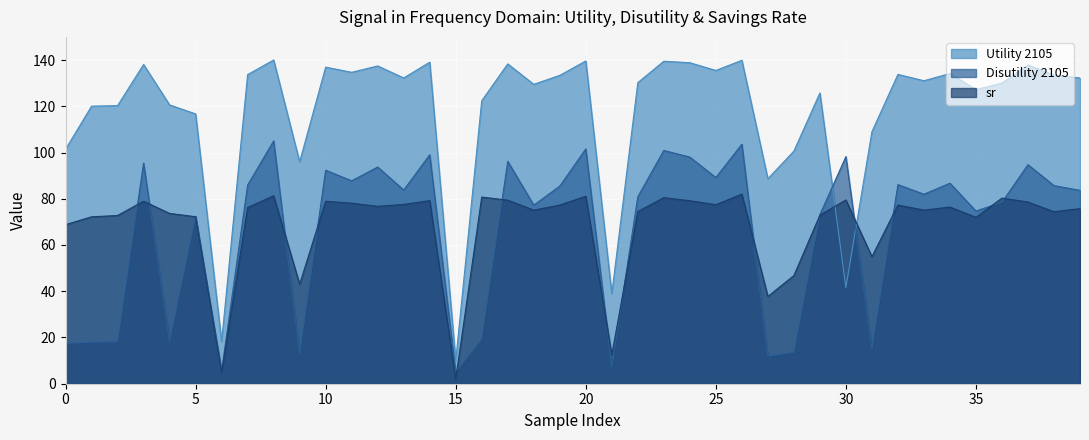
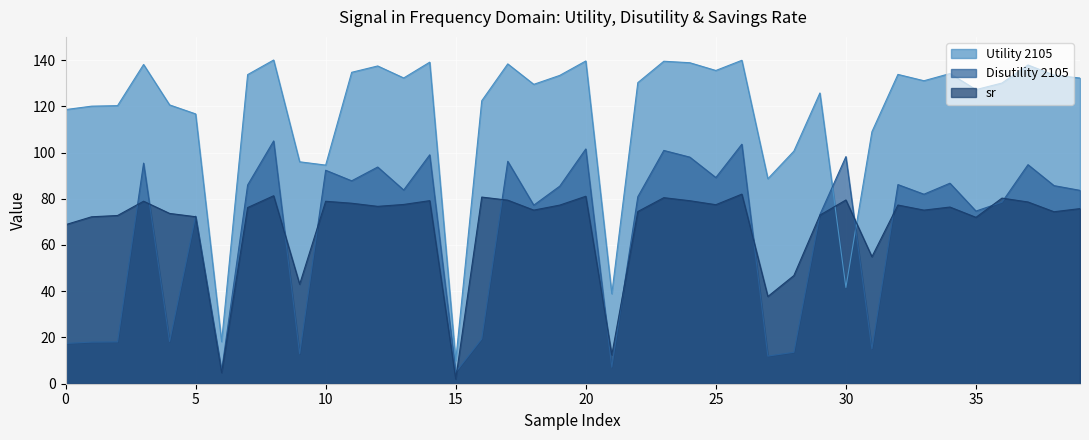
  {
    "Utility 2105": {
-     "0": 101,
+     "0": 119,
      "5": 117,
-     "10": 137,
+     "10": 95,
      "15": 10,
      "20": 140,
      "25": 135,
      "30": 42
    }
  }
